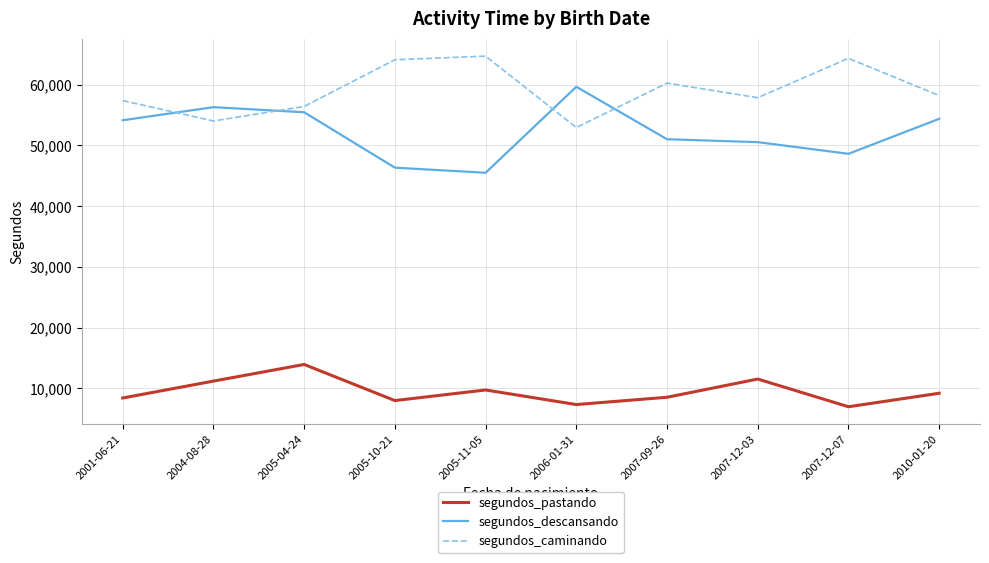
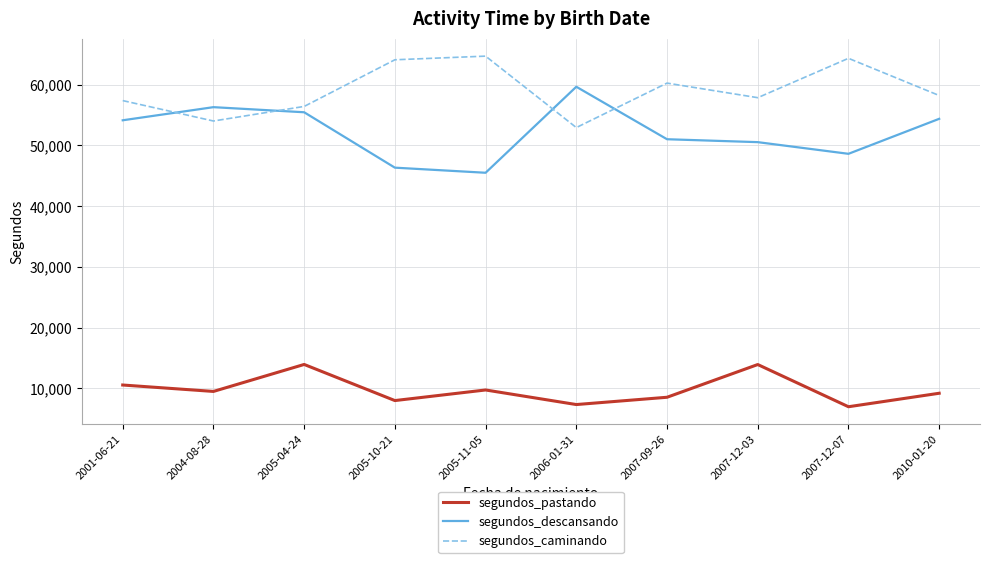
  {
    "segundos_pastando": {
-     "2001-06-21": "8,000",
-     "2004-08-28": "11,000",
+     "2001-06-21": "11,000",
+     "2004-08-28": "9,000",
      "2005-04-24": "14,000",
      "2005-10-21": "8,000",
      "2005-11-05": "10,000",
      "2006-01-31": "7,000",
      "2007-09-26": "9,000",
-     "2007-12-03": "12,000",
+     "2007-12-03": "14,000",
      "2007-12-07": "7,000",
      "2010-01-20": "9,000"
    }
  }
